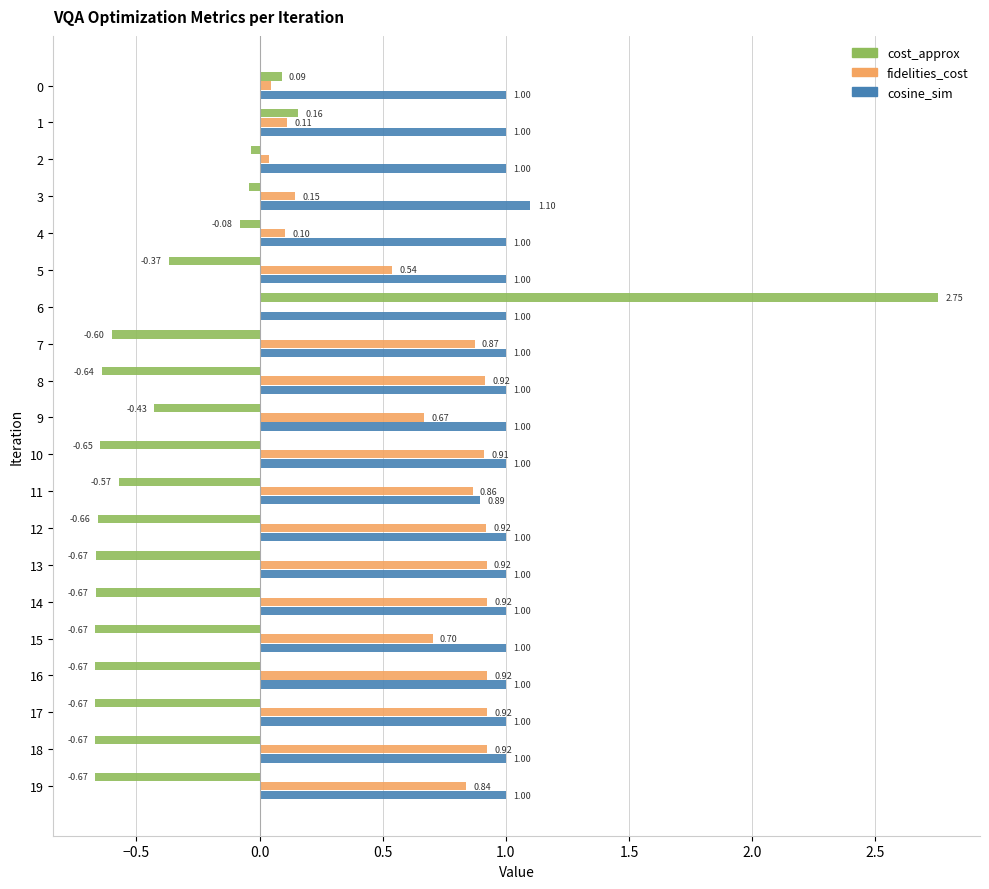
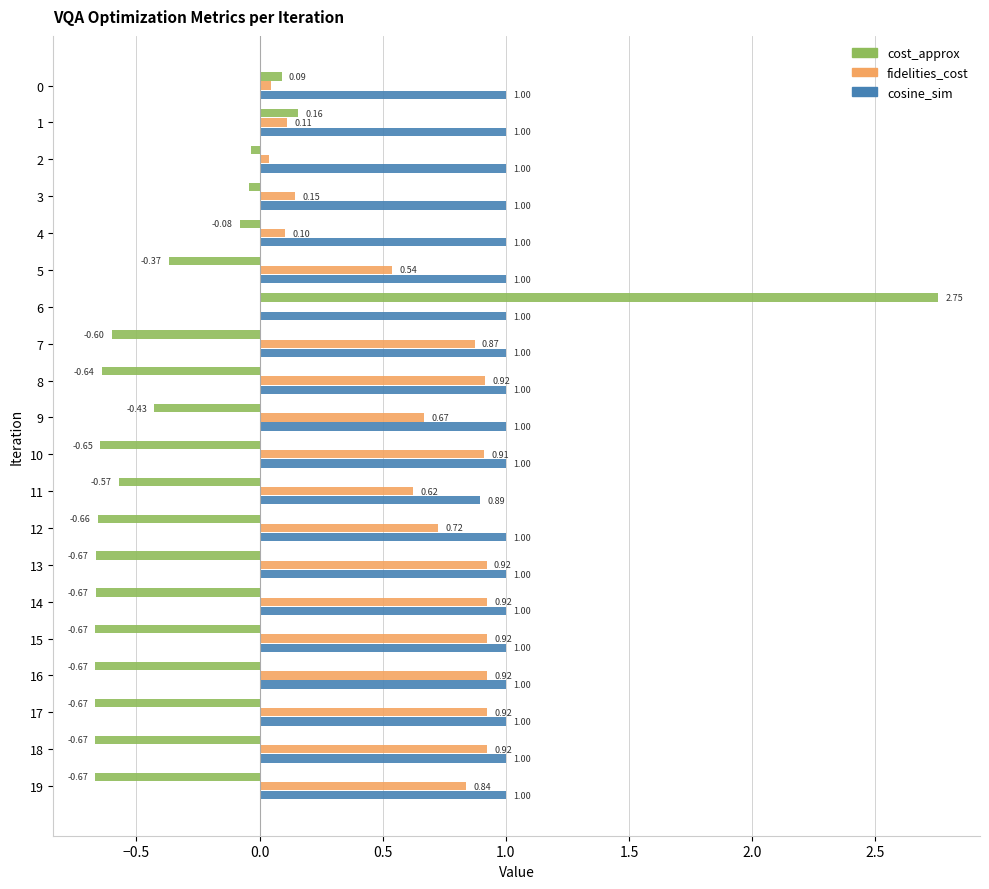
  {
    "cost_approx": {
      "0": 0.09,
      "1": 0.16,
      "4": -0.08,
      "5": -0.37,
      "6": 2.75,
      "7": -0.60,
      "8": -0.64,
      "9": -0.43,
      "10": -0.65,
      "11": -0.57,
      "12": -0.66,
      "13": -0.67,
      "14": -0.67,
      "15": -0.67,
      "16": -0.67,
      "17": -0.67,
      "18": -0.67,
      "19": -0.67
    },
    "fidelities_cost": {
      "1": 0.11,
      "3": 0.15,
      "4": 0.10,
      "5": 0.54,
      "7": 0.87,
      "8": 0.92,
      "9": 0.67,
      "10": 0.91,
-     "11": 0.86,
-     "12": 0.92,
+     "11": 0.62,
+     "12": 0.72,
      "13": 0.92,
      "14": 0.92,
-     "15": 0.70,
+     "15": 0.92,
      "16": 0.92,
      "17": 0.92,
      "18": 0.92,
      "19": 0.84
    },
    "cosine_sim": {
      "0": 1.00,
      "1": 1.00,
      "2": 1.00,
-     "3": 1.10,
+     "3": 1.00,
      "4": 1.00,
      "5": 1.00,
      "6": 1.00,
      "7": 1.00,
      "8": 1.00,
      "9": 1.00,
      "10": 1.00,
      "11": 0.89,
      "12": 1.00,
      "13": 1.00,
      "14": 1.00,
      "15": 1.00,
      "16": 1.00,
      "17": 1.00,
      "18": 1.00,
      "19": 1.00
    }
  }
